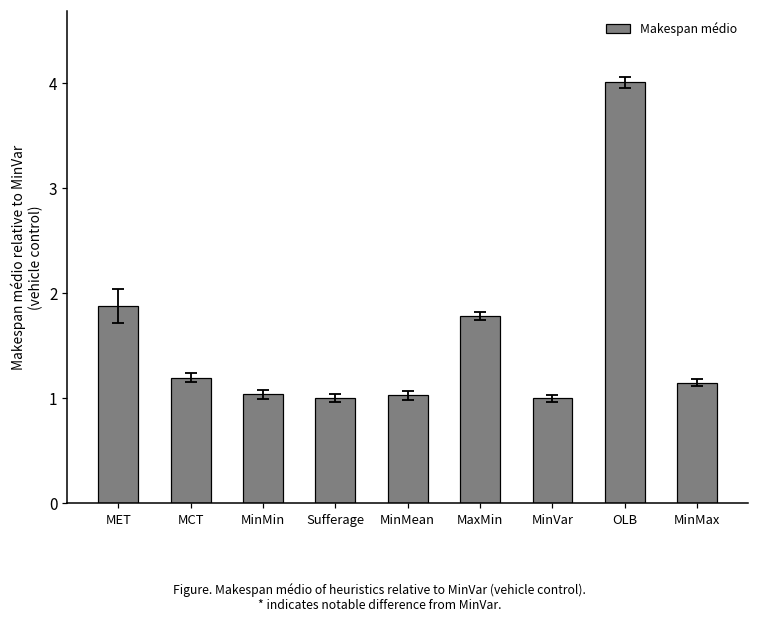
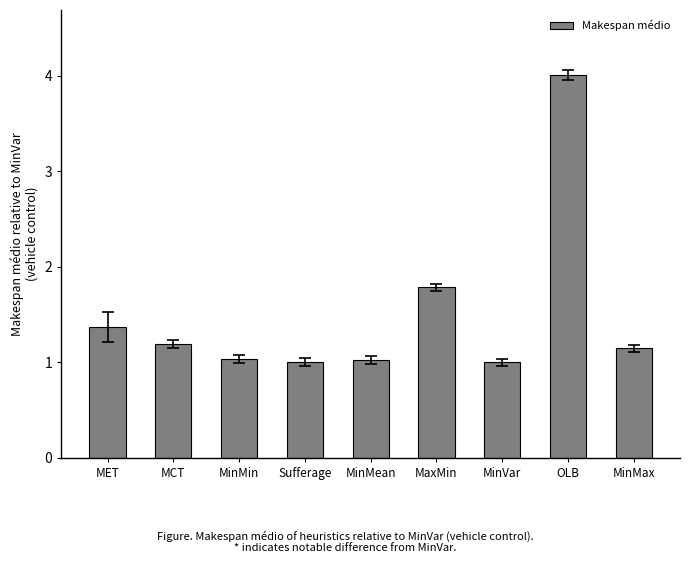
  {
    "Makespan médio": {
-     "MET": 1.9,
+     "MET": 1.4,
      "MCT": 1.2,
      "MinMin": 1.0,
      "Sufferage": 1.0,
      "MinMean": 1.0,
      "MaxMin": 1.8,
      "MinVar": 1.0,
      "OLB": 4.0,
      "MinMax": 1.1
    }
  }
